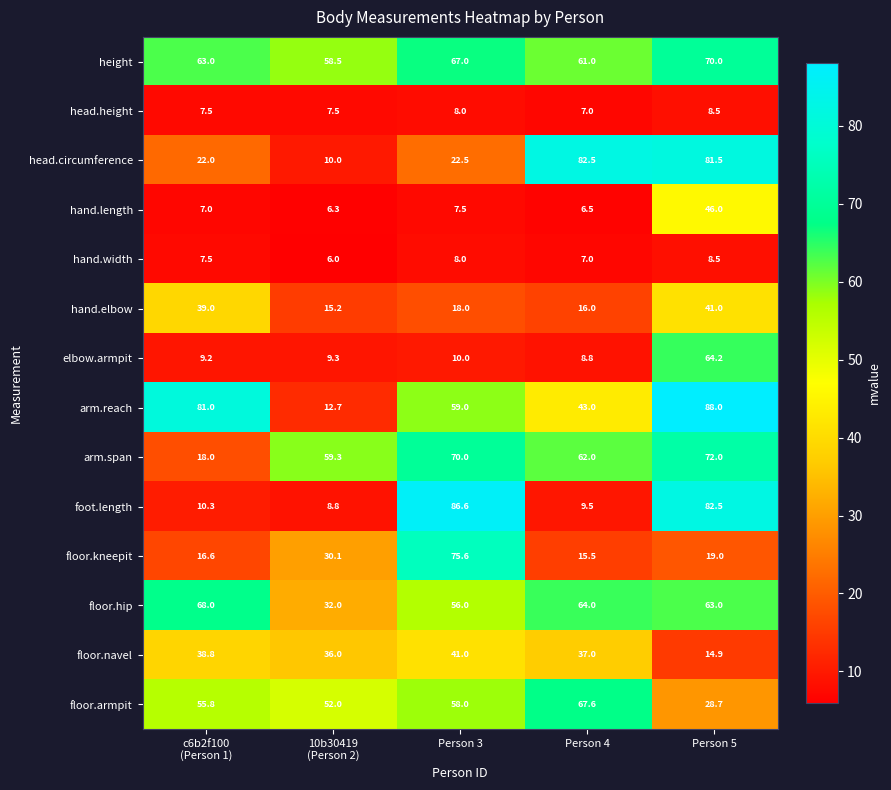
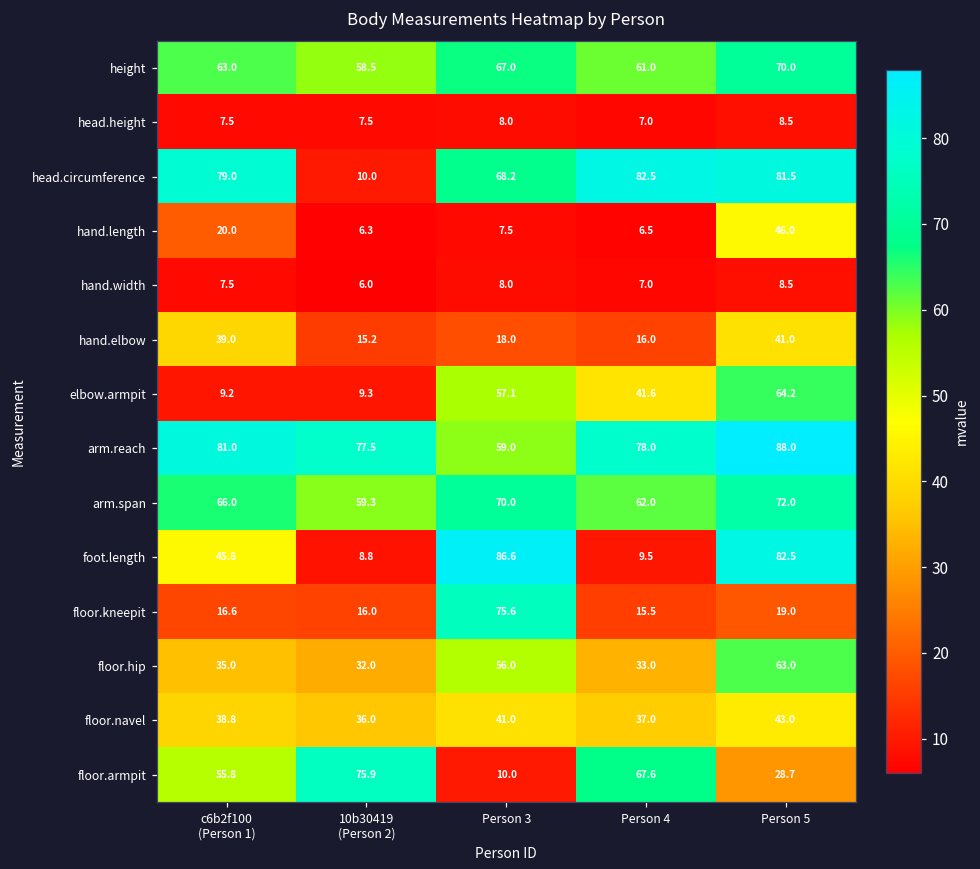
  {
    "height": {
      "c6b2f100 (Person 1)": 63.0,
      "10b30419 (Person 2)": 58.5,
      "Person 3": 67.0,
      "Person 4": 61.0,
      "Person 5": 70.0
    },
    "head.height": {
      "c6b2f100 (Person 1)": 7.5,
      "10b30419 (Person 2)": 7.5,
      "Person 3": 8.0,
      "Person 4": 7.0,
      "Person 5": 8.5
    },
    "head.circumference": {
-     "c6b2f100 (Person 1)": 22.0,
+     "c6b2f100 (Person 1)": 79.0,
      "10b30419 (Person 2)": 10.0,
-     "Person 3": 22.5,
+     "Person 3": 68.2,
      "Person 4": 82.5,
      "Person 5": 81.5
    },
    "hand.length": {
-     "c6b2f100 (Person 1)": 7.0,
+     "c6b2f100 (Person 1)": 20.0,
      "10b30419 (Person 2)": 6.3,
      "Person 3": 7.5,
      "Person 4": 6.5,
      "Person 5": 46.0
    },
    "hand.width": {
      "c6b2f100 (Person 1)": 7.5,
      "10b30419 (Person 2)": 6.0,
      "Person 3": 8.0,
      "Person 4": 7.0,
      "Person 5": 8.5
    },
    "hand.elbow": {
      "c6b2f100 (Person 1)": 39.0,
      "10b30419 (Person 2)": 15.2,
      "Person 3": 18.0,
      "Person 4": 16.0,
      "Person 5": 41.0
    },
    "elbow.armpit": {
      "c6b2f100 (Person 1)": 9.2,
      "10b30419 (Person 2)": 9.3,
-     "Person 3": 10.0,
-     "Person 4": 8.8,
+     "Person 3": 57.1,
+     "Person 4": 41.6,
      "Person 5": 64.2
    },
    "arm.reach": {
      "c6b2f100 (Person 1)": 81.0,
-     "10b30419 (Person 2)": 12.7,
+     "10b30419 (Person 2)": 77.5,
      "Person 3": 59.0,
-     "Person 4": 43.0,
+     "Person 4": 78.0,
      "Person 5": 88.0
    },
    "arm.span": {
-     "c6b2f100 (Person 1)": 18.0,
+     "c6b2f100 (Person 1)": 66.0,
      "10b30419 (Person 2)": 59.3,
      "Person 3": 70.0,
      "Person 4": 62.0,
      "Person 5": 72.0
    },
    "foot.length": {
-     "c6b2f100 (Person 1)": 10.3,
+     "c6b2f100 (Person 1)": 45.8,
      "10b30419 (Person 2)": 8.8,
      "Person 3": 86.6,
      "Person 4": 9.5,
      "Person 5": 82.5
    },
    "floor.kneepit": {
      "c6b2f100 (Person 1)": 16.6,
-     "10b30419 (Person 2)": 30.1,
+     "10b30419 (Person 2)": 16.0,
      "Person 3": 75.6,
      "Person 4": 15.5,
      "Person 5": 19.0
    },
    "floor.hip": {
-     "c6b2f100 (Person 1)": 68.0,
+     "c6b2f100 (Person 1)": 35.0,
      "10b30419 (Person 2)": 32.0,
      "Person 3": 56.0,
-     "Person 4": 64.0,
+     "Person 4": 33.0,
      "Person 5": 63.0
    },
    "floor.navel": {
      "c6b2f100 (Person 1)": 38.8,
      "10b30419 (Person 2)": 36.0,
      "Person 3": 41.0,
      "Person 4": 37.0,
-     "Person 5": 14.9
+     "Person 5": 43.0
    },
    "floor.armpit": {
      "c6b2f100 (Person 1)": 55.8,
-     "10b30419 (Person 2)": 52.0,
-     "Person 3": 58.0,
+     "10b30419 (Person 2)": 75.9,
+     "Person 3": 10.0,
      "Person 4": 67.6,
      "Person 5": 28.7
    }
  }
